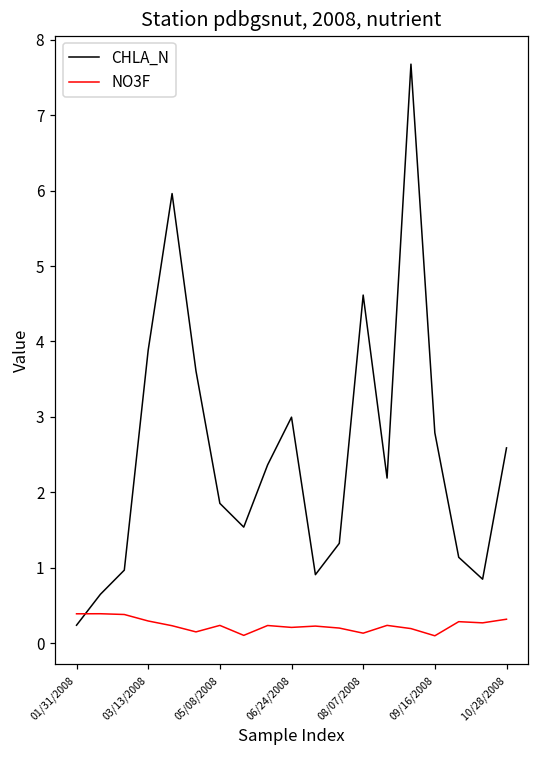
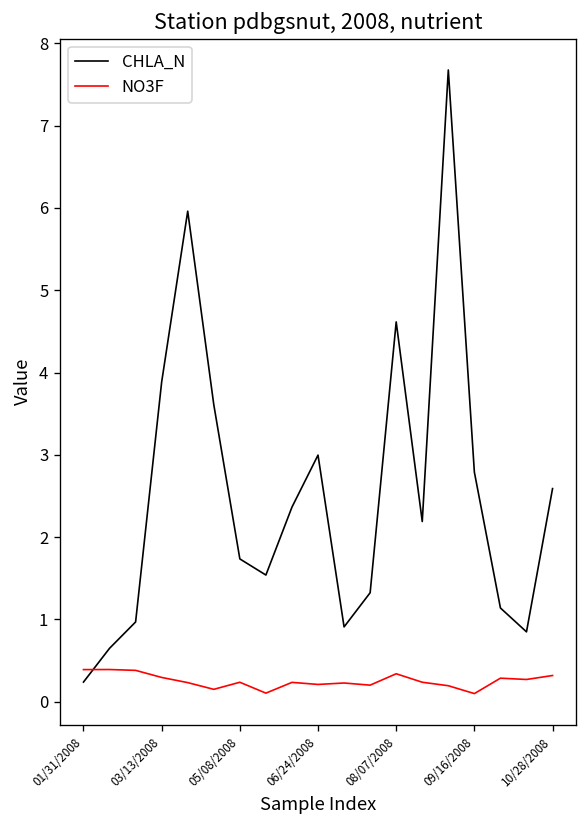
  {
    "CHLA_N": {
      "01/31/2008": 0.2,
      "03/13/2008": 3.9,
-     "05/08/2008": 1.9,
+     "05/08/2008": 1.7,
      "06/24/2008": 3.0,
      "08/07/2008": 4.6,
      "09/16/2008": 2.8,
      "10/28/2008": 2.6
    },
    "NO3F": {
      "01/31/2008": 0.4,
      "03/13/2008": 0.3,
      "05/08/2008": 0.2,
      "06/24/2008": 0.2,
-     "08/07/2008": 0.1,
+     "08/07/2008": 0.3,
      "09/16/2008": 0.1,
      "10/28/2008": 0.3
    }
  }
